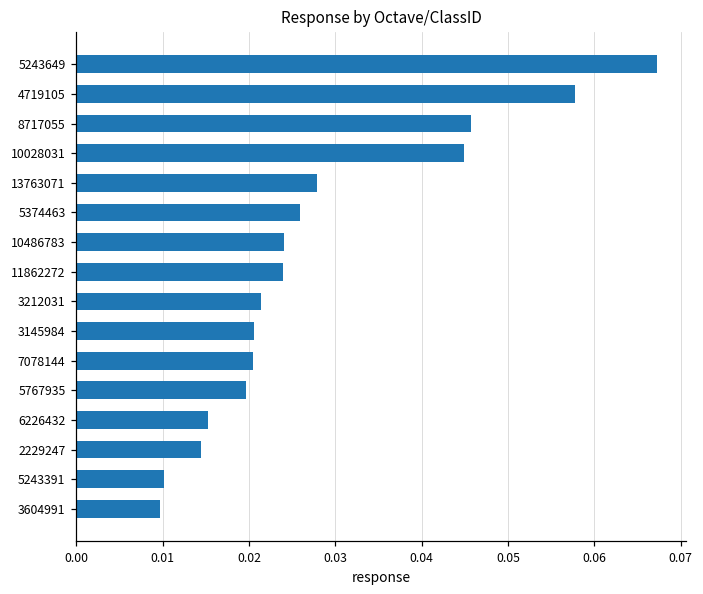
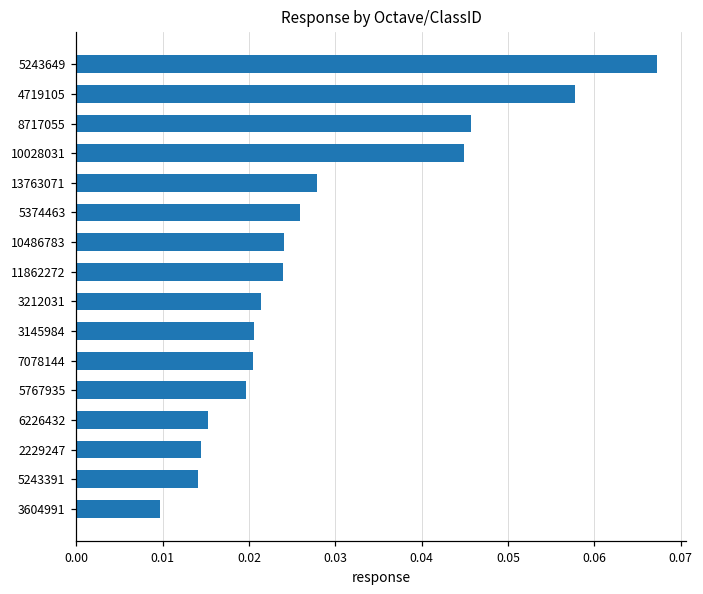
  {
    "5243649": 0.067,
    "4719105": 0.058,
    "8717055": 0.046,
    "10028031": 0.045,
    "13763071": 0.028,
    "5374463": 0.026,
    "10486783": 0.024,
    "11862272": 0.024,
    "3212031": 0.021,
    "3145984": 0.021,
    "7078144": 0.020,
    "5767935": 0.020,
    "6226432": 0.015,
    "2229247": 0.014,
-   "5243391": 0.010,
+   "5243391": 0.014,
    "3604991": 0.010
  }
